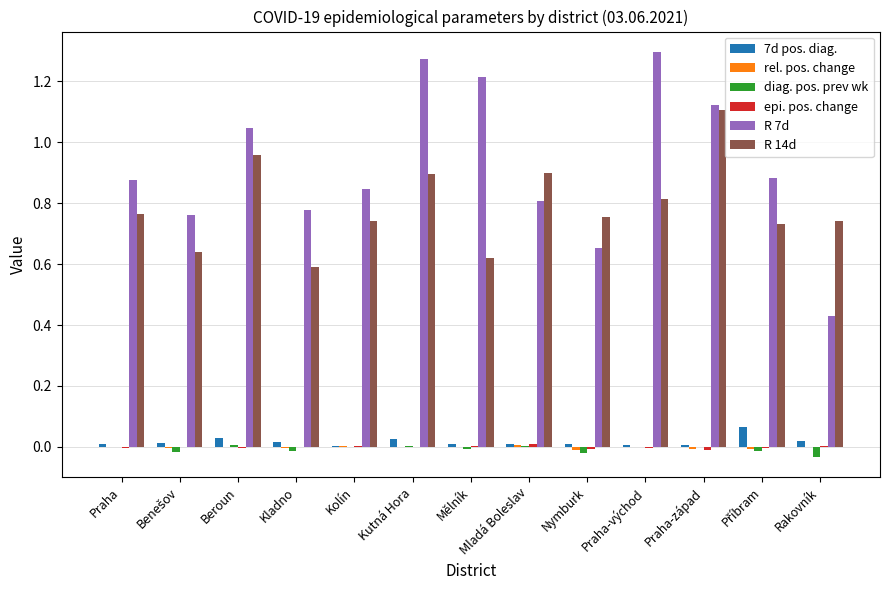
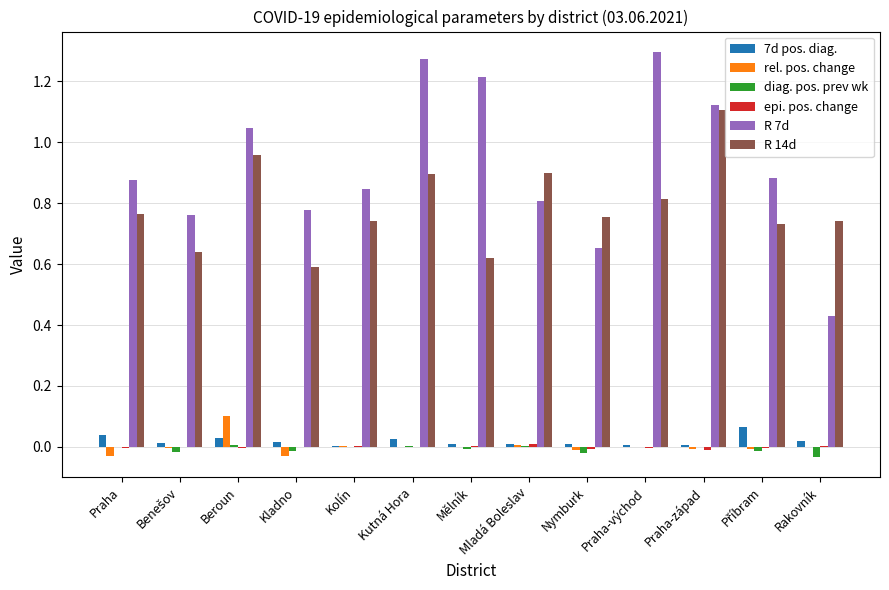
  {
    "7d pos. diag.": {
-     "Praha": 0.01,
+     "Praha": 0.04,
      "Benešov": 0.01,
      "Beroun": 0.03,
      "Kladno": 0.02,
      "Kutná Hora": 0.02,
      "Mělník": 0.01,
      "Mladá Boleslav": 0.01,
      "Nymburk": 0.01,
      "Příbram": 0.07,
      "Rakovník": 0.02
    },
    "rel. pos. change": {
-     "Praha": 0.00,
-     "Beroun": 0.00,
-     "Kladno": 0.00,
+     "Praha": -0.03,
+     "Beroun": 0.10,
+     "Kladno": -0.03,
      "Nymburk": -0.01
    },
    "diag. pos. prev wk": {
      "Benešov": -0.02,
      "Kladno": -0.01,
      "Nymburk": -0.02,
      "Příbram": -0.01,
      "Rakovník": -0.03
    },
    "epi. pos. change": {
      "Mladá Boleslav": 0.01,
      "Praha-západ": -0.01
    },
    "R 7d": {
      "Praha": 0.88,
      "Benešov": 0.76,
      "Beroun": 1.05,
      "Kladno": 0.78,
      "Kolín": 0.85,
      "Kutná Hora": 1.27,
      "Mělník": 1.21,
      "Mladá Boleslav": 0.81,
      "Nymburk": 0.65,
      "Praha-východ": 1.30,
      "Praha-západ": 1.12,
      "Příbram": 0.88,
      "Rakovník": 0.43
    },
    "R 14d": {
      "Praha": 0.77,
      "Benešov": 0.64,
      "Beroun": 0.96,
      "Kladno": 0.59,
      "Kolín": 0.74,
      "Kutná Hora": 0.89,
      "Mělník": 0.62,
      "Mladá Boleslav": 0.90,
      "Nymburk": 0.75,
      "Praha-východ": 0.81,
      "Praha-západ": 1.11,
      "Příbram": 0.73,
      "Rakovník": 0.74
    }
  }
